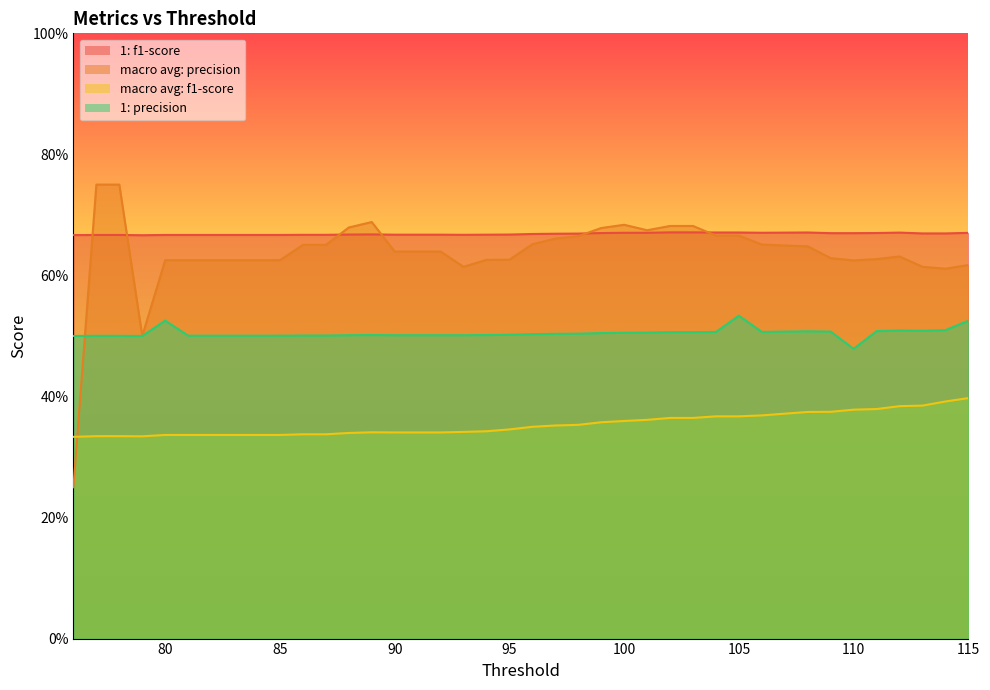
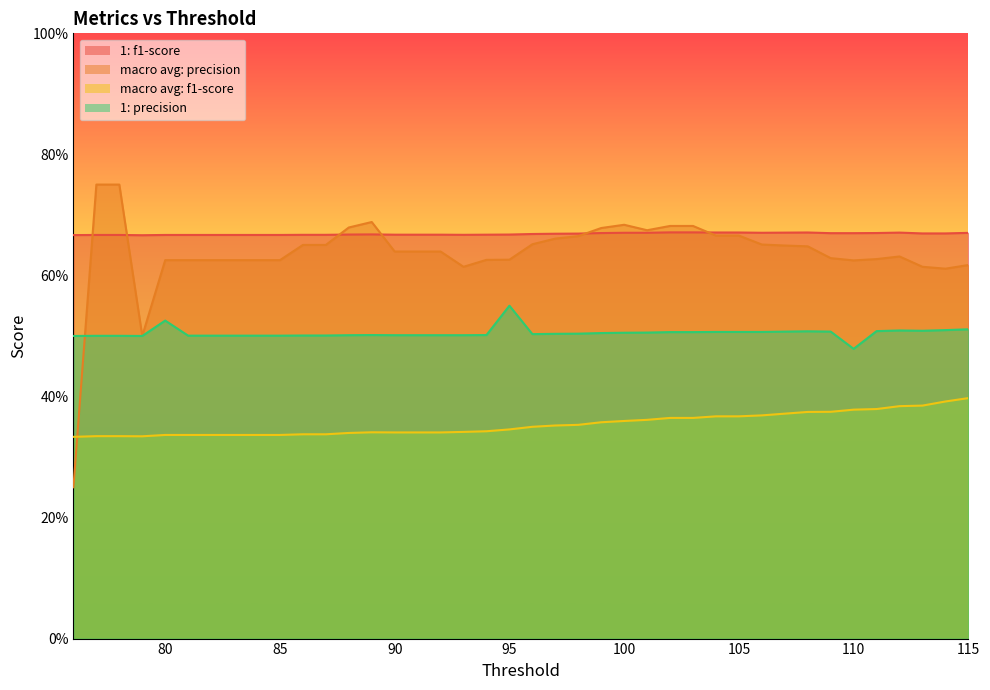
  {
    "1: precision": {
      "80": "53%",
      "85": "50%",
      "90": "50%",
-     "95": "50%",
+     "95": "55%",
      "100": "51%",
-     "105": "53%",
+     "105": "51%",
      "110": "48%",
-     "115": "53%"
+     "115": "51%"
    }
  }
